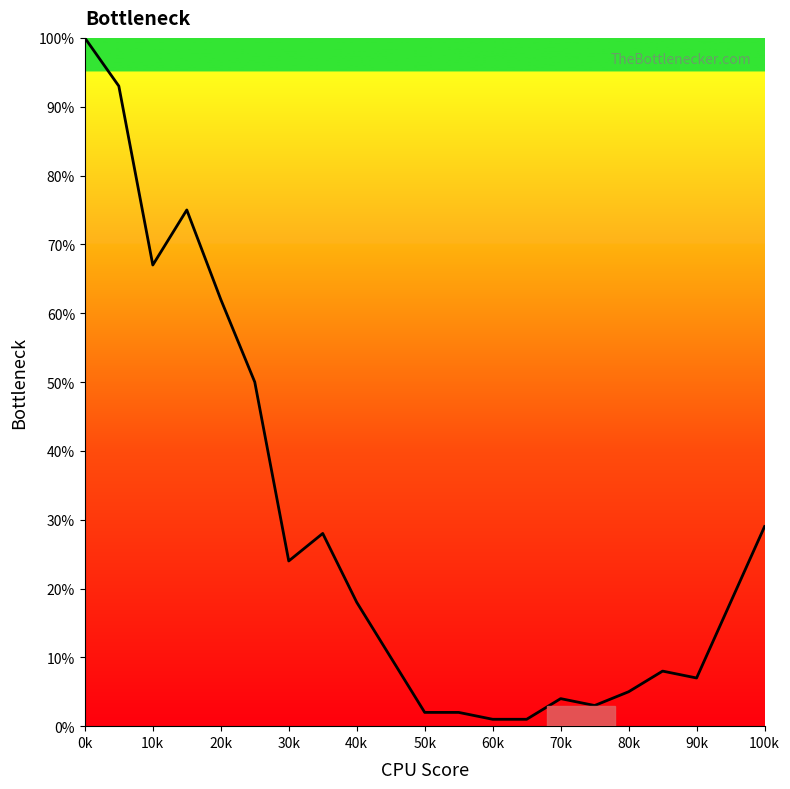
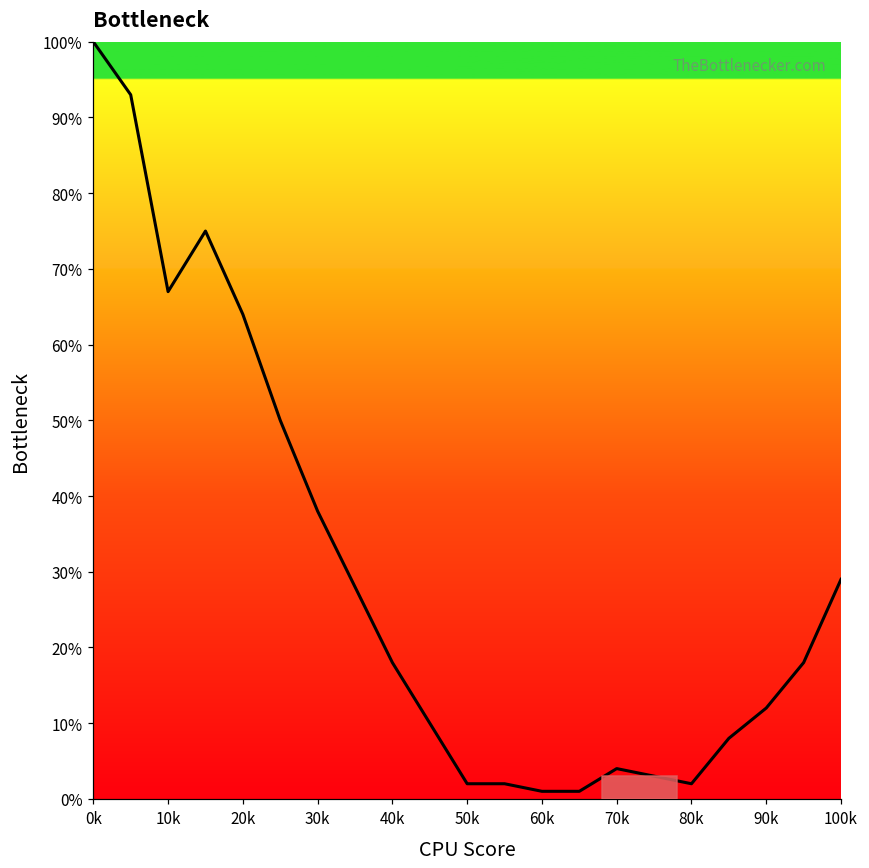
  {
    "0k": "100%",
    "10k": "67%",
-   "20k": "62%",
-   "30k": "24%",
+   "20k": "64%",
+   "30k": "38%",
    "40k": "18%",
    "50k": "2%",
    "60k": "1%",
    "70k": "4%",
-   "80k": "5%",
-   "90k": "7%",
+   "80k": "2%",
+   "90k": "12%",
    "100k": "29%"
  }
